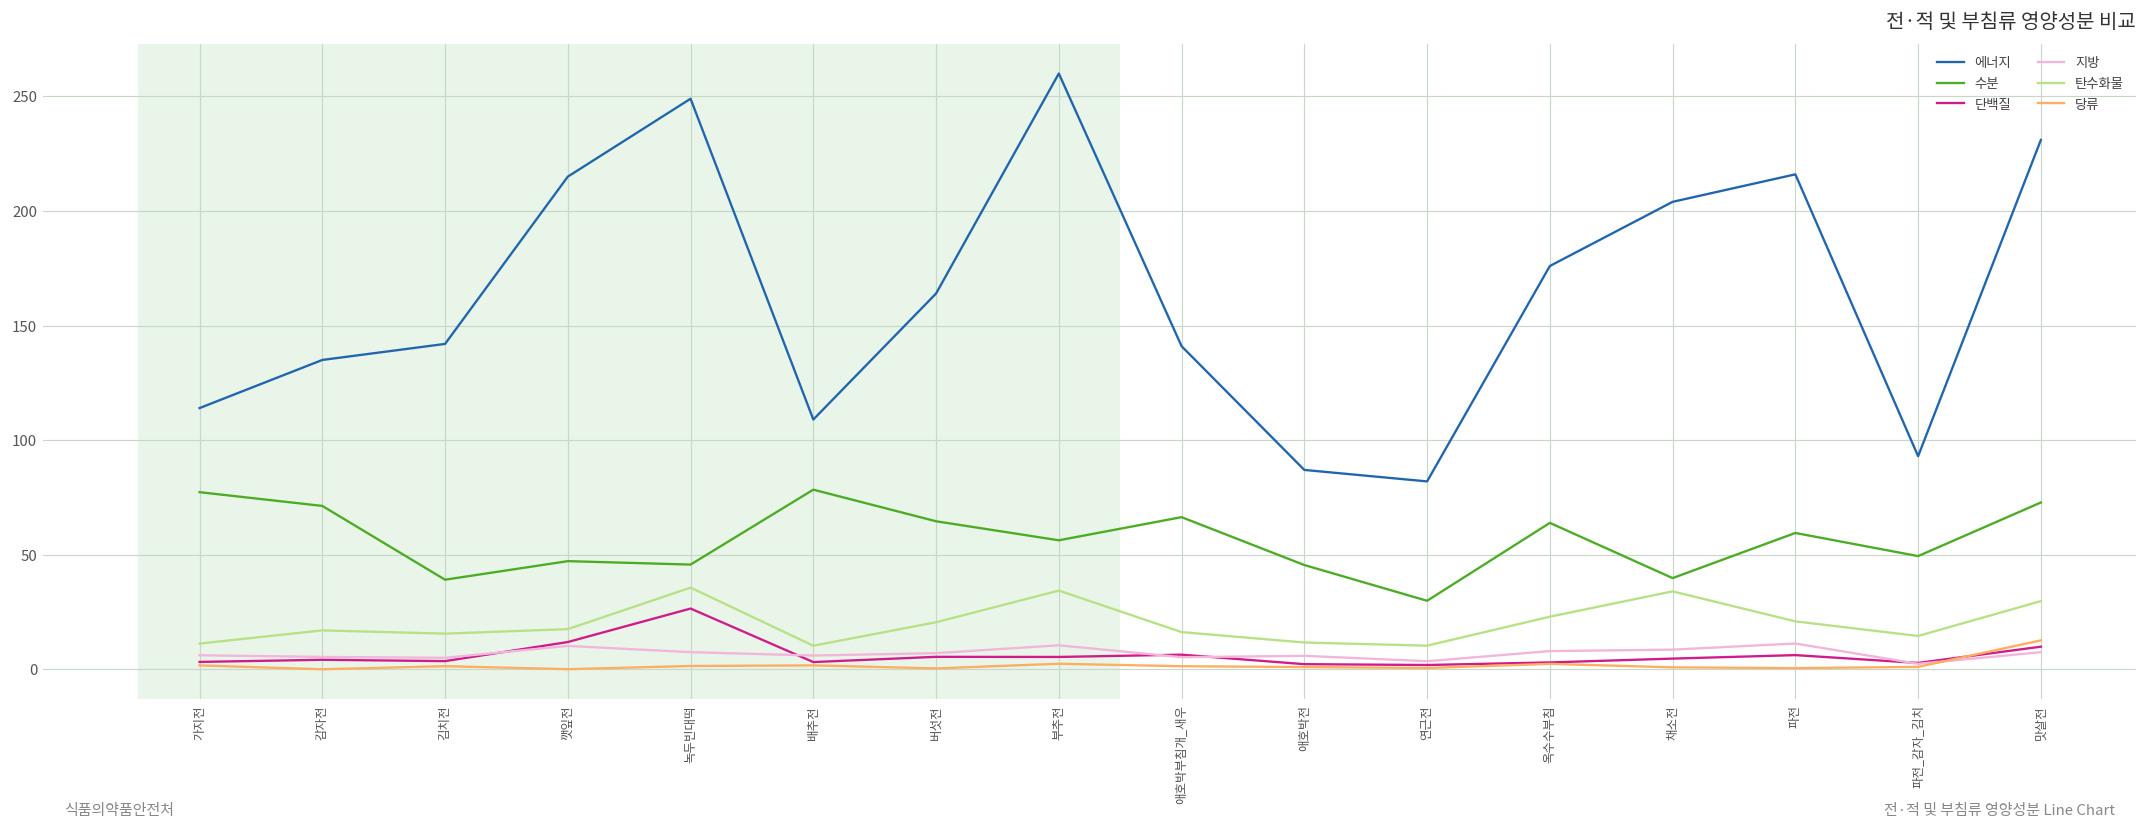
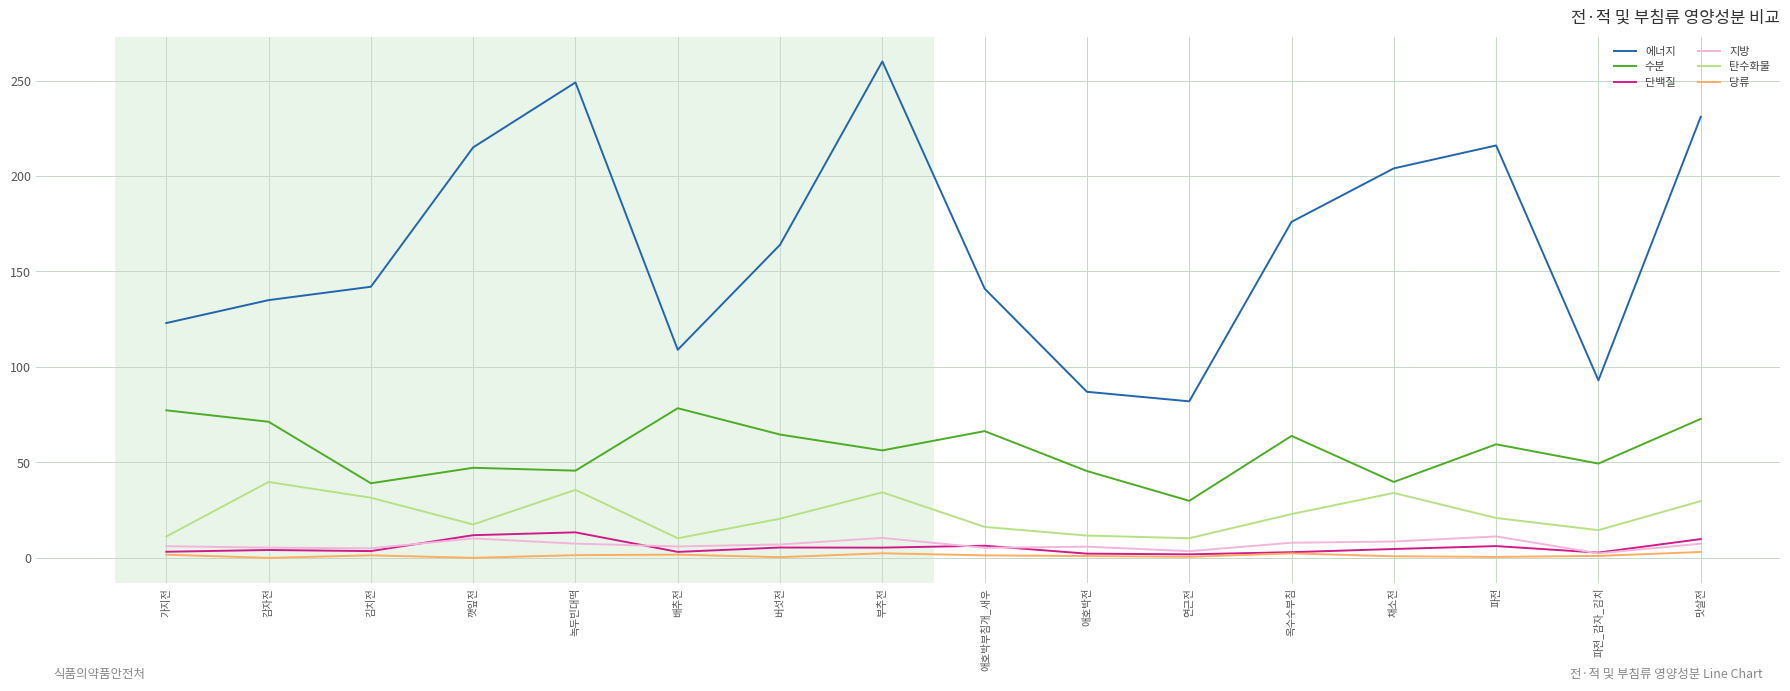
  {
    "에너지": {
-     "가지전": 114,
+     "가지전": 123,
      "감자전": 135,
      "김치전": 142,
      "깻잎전": 215,
      "녹두빈대떡": 249,
      "배추전": 109,
      "버섯전": 164,
      "부추전": 260,
      "애호박부침개_새우": 141,
      "애호박전": 87,
      "연근전": 82,
      "옥수수부침": 176,
      "채소전": 204,
      "파전": 216,
      "파전_감자_김치": 93,
      "맛살전": 231
    },
    "수분": {
      "가지전": 77,
      "감자전": 71,
      "김치전": 39,
      "깻잎전": 47,
      "녹두빈대떡": 46,
      "배추전": 78,
      "버섯전": 65,
      "부추전": 56,
      "애호박부침개_새우": 66,
      "애호박전": 46,
      "연근전": 30,
      "옥수수부침": 64,
      "채소전": 40,
      "파전": 60,
      "파전_감자_김치": 49,
      "맛살전": 73
    },
    "단백질": {
      "가지전": 3,
      "김치전": 4,
      "깻잎전": 12,
-     "녹두빈대떡": 27,
+     "녹두빈대떡": 13,
      "배추전": 3,
      "버섯전": 5,
      "부추전": 5,
      "채소전": 5,
      "파전": 6,
      "맛살전": 10
    },
    "지방": {
      "가지전": 6,
      "김치전": 5,
      "깻잎전": 10,
      "녹두빈대떡": 7,
      "배추전": 6,
      "버섯전": 7,
      "부추전": 10,
      "애호박전": 6,
      "연근전": 4,
      "옥수수부침": 8,
      "채소전": 9,
      "파전": 11,
      "맛살전": 7
    },
    "탄수화물": {
      "가지전": 11,
-     "감자전": 17,
-     "김치전": 16,
+     "감자전": 40,
+     "김치전": 32,
      "깻잎전": 18,
      "녹두빈대떡": 36,
      "배추전": 10,
      "버섯전": 21,
      "부추전": 34,
      "애호박부침개_새우": 16,
      "애호박전": 12,
      "연근전": 10,
      "옥수수부침": 23,
      "채소전": 34,
      "파전": 21,
      "파전_감자_김치": 15,
      "맛살전": 30
    },
    "당류": {
      "가지전": 2,
      "감자전": 0,
      "김치전": 1,
      "깻잎전": 0,
      "녹두빈대떡": 1,
      "배추전": 2,
      "버섯전": 0,
      "부추전": 2,
      "애호박부침개_새우": 1,
      "채소전": 1,
      "파전": 1,
      "파전_감자_김치": 1,
-     "맛살전": 13
+     "맛살전": 3
    }
  }
